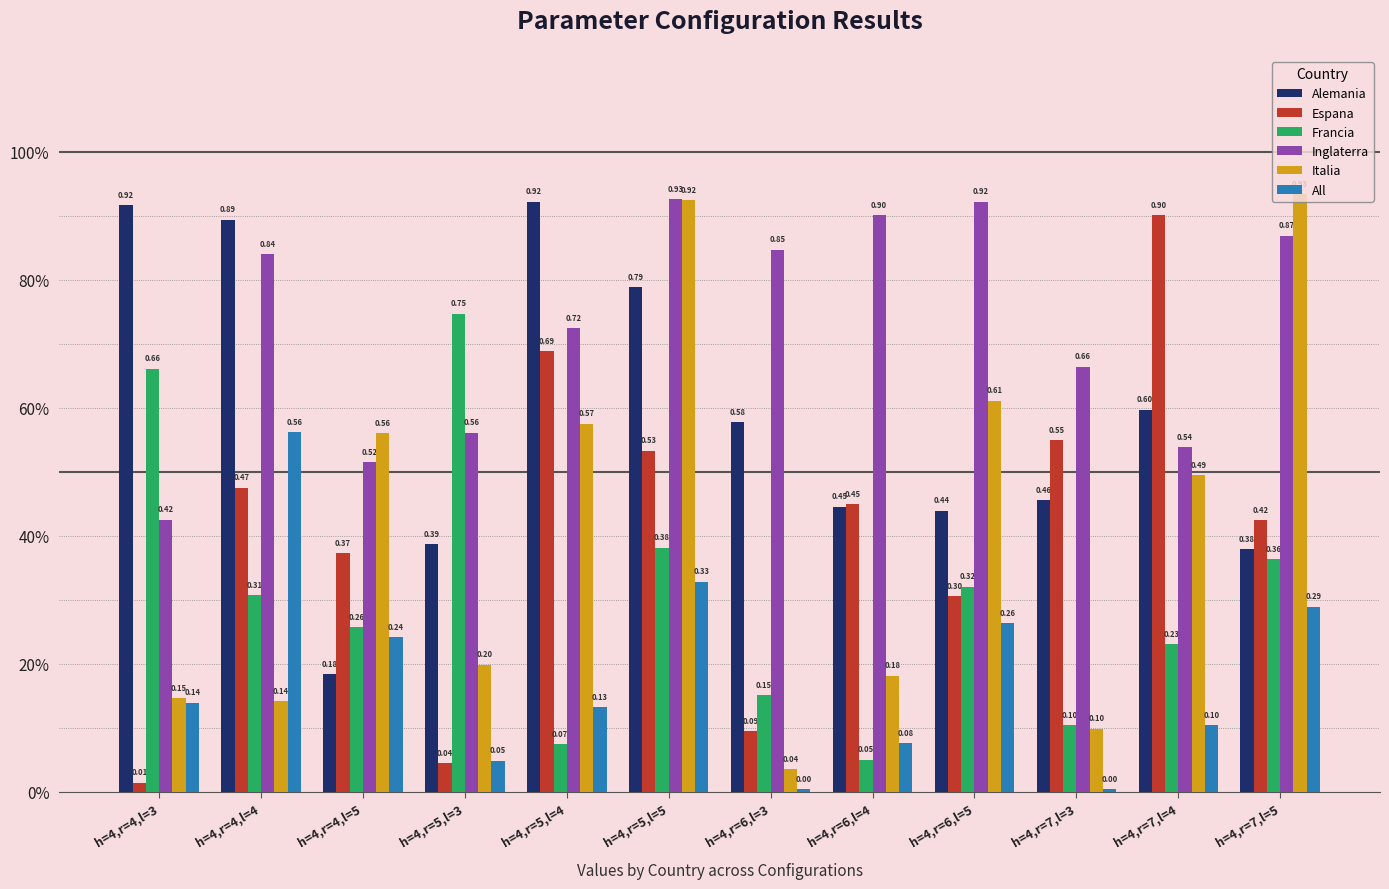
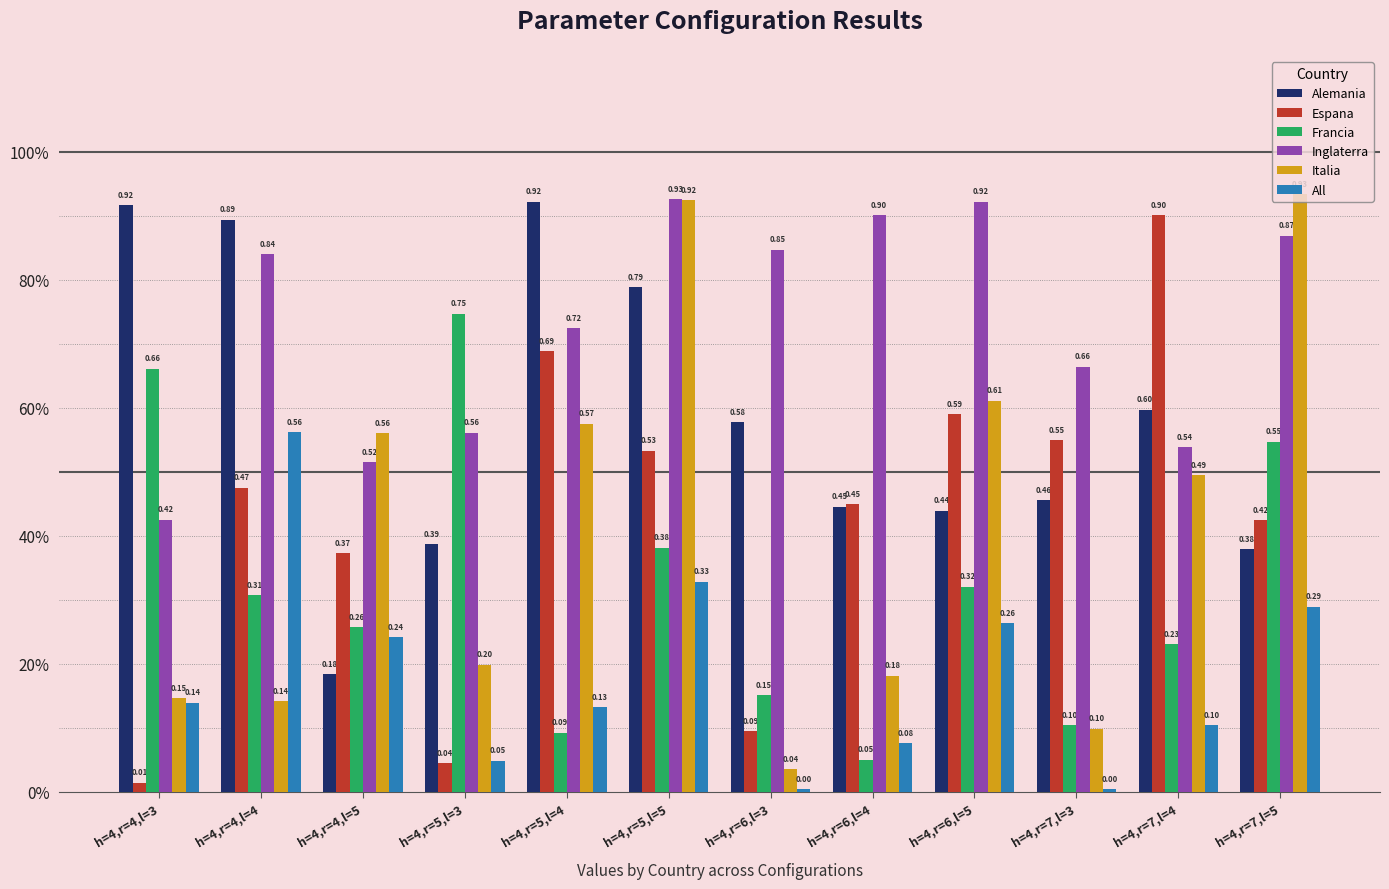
  {
    "Alemania": {
      "h=4,r=4,l=3": 0.92,
      "h=4,r=4,l=4": 0.89,
      "h=4,r=4,l=5": 0.18,
      "h=4,r=5,l=3": 0.39,
      "h=4,r=5,l=4": 0.92,
      "h=4,r=5,l=5": 0.79,
      "h=4,r=6,l=3": 0.58,
      "h=4,r=6,l=4": 0.45,
      "h=4,r=6,l=5": 0.44,
      "h=4,r=7,l=3": 0.46,
      "h=4,r=7,l=4": 0.60,
      "h=4,r=7,l=5": 0.38
    },
    "Espana": {
      "h=4,r=4,l=3": 0.01,
      "h=4,r=4,l=4": 0.47,
      "h=4,r=4,l=5": 0.37,
      "h=4,r=5,l=3": 0.04,
      "h=4,r=5,l=4": 0.69,
      "h=4,r=5,l=5": 0.53,
      "h=4,r=6,l=3": 0.09,
      "h=4,r=6,l=4": 0.45,
-     "h=4,r=6,l=5": 0.30,
+     "h=4,r=6,l=5": 0.59,
      "h=4,r=7,l=3": 0.55,
      "h=4,r=7,l=4": 0.90,
      "h=4,r=7,l=5": 0.42
    },
    "Francia": {
      "h=4,r=4,l=3": 0.66,
      "h=4,r=4,l=4": 0.31,
      "h=4,r=4,l=5": 0.26,
      "h=4,r=5,l=3": 0.75,
-     "h=4,r=5,l=4": 0.07,
+     "h=4,r=5,l=4": 0.09,
      "h=4,r=5,l=5": 0.38,
      "h=4,r=6,l=3": 0.15,
      "h=4,r=6,l=4": 0.05,
      "h=4,r=6,l=5": 0.32,
      "h=4,r=7,l=3": 0.10,
      "h=4,r=7,l=4": 0.23,
-     "h=4,r=7,l=5": 0.36
+     "h=4,r=7,l=5": 0.55
    },
    "Inglaterra": {
      "h=4,r=4,l=3": 0.42,
      "h=4,r=4,l=4": 0.84,
      "h=4,r=4,l=5": 0.52,
      "h=4,r=5,l=3": 0.56,
      "h=4,r=5,l=4": 0.72,
      "h=4,r=5,l=5": 0.93,
      "h=4,r=6,l=3": 0.85,
      "h=4,r=6,l=4": 0.90,
      "h=4,r=6,l=5": 0.92,
      "h=4,r=7,l=3": 0.66,
      "h=4,r=7,l=4": 0.54,
      "h=4,r=7,l=5": 0.87
    },
    "Italia": {
      "h=4,r=4,l=3": 0.15,
      "h=4,r=4,l=4": 0.14,
      "h=4,r=4,l=5": 0.56,
      "h=4,r=5,l=3": 0.20,
      "h=4,r=5,l=4": 0.57,
      "h=4,r=5,l=5": 0.92,
      "h=4,r=6,l=3": 0.04,
      "h=4,r=6,l=4": 0.18,
      "h=4,r=6,l=5": 0.61,
      "h=4,r=7,l=3": 0.10,
      "h=4,r=7,l=4": 0.49
    },
    "All": {
      "h=4,r=4,l=3": 0.14,
      "h=4,r=4,l=4": 0.56,
      "h=4,r=4,l=5": 0.24,
      "h=4,r=5,l=3": 0.05,
      "h=4,r=5,l=4": 0.13,
      "h=4,r=5,l=5": 0.33,
      "h=4,r=6,l=3": 0.00,
      "h=4,r=6,l=4": 0.08,
      "h=4,r=6,l=5": 0.26,
      "h=4,r=7,l=3": 0.00,
      "h=4,r=7,l=4": 0.10,
      "h=4,r=7,l=5": 0.29
    }
  }
